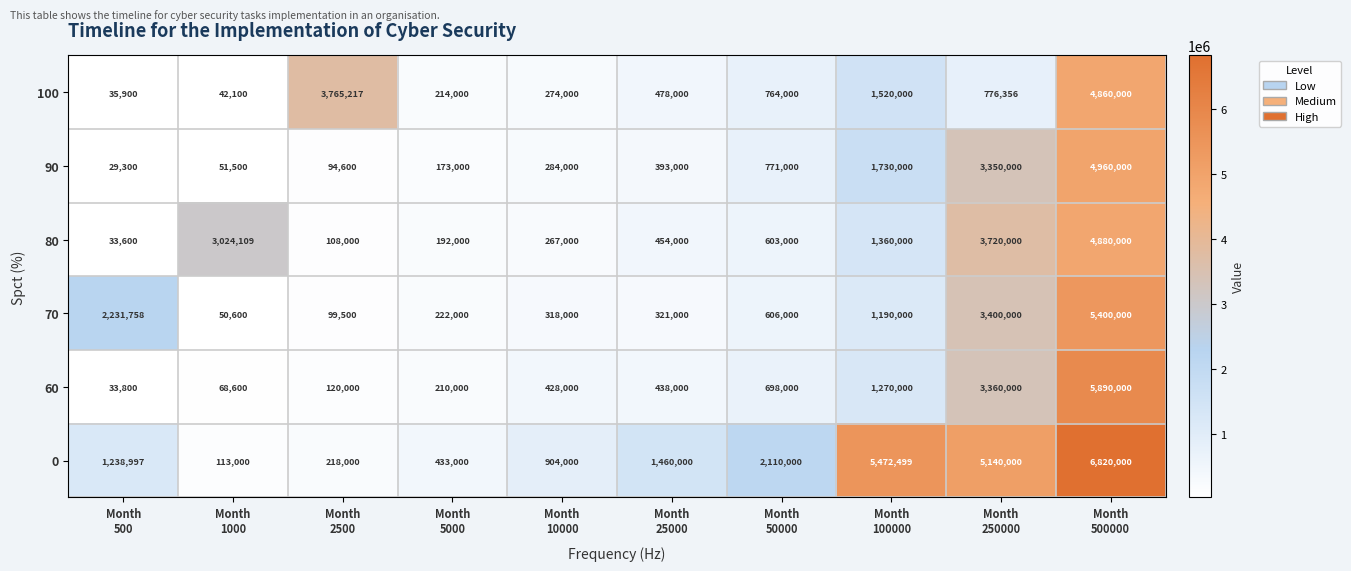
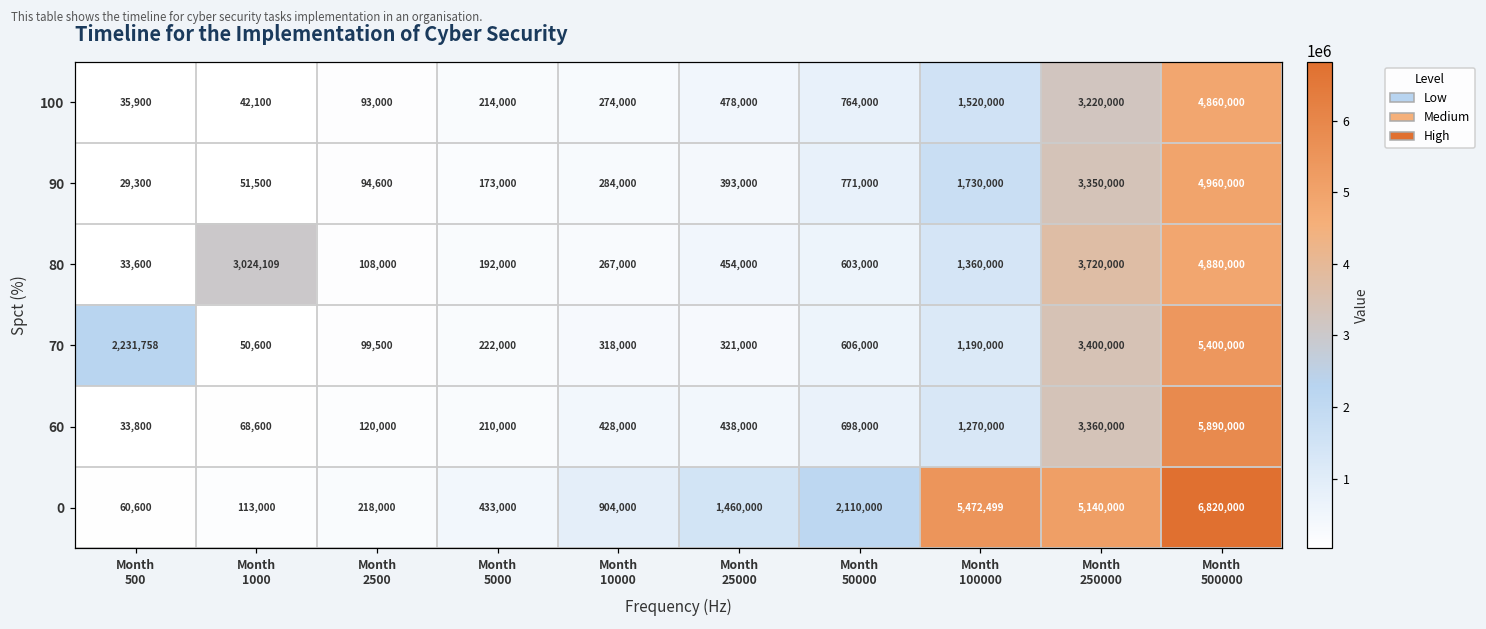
  {
    "100": {
      "Month 500": "35,900",
      "Month 1000": "42,100",
-     "Month 2500": "3,765,217",
+     "Month 2500": "93,000",
      "Month 5000": "214,000",
      "Month 10000": "274,000",
      "Month 25000": "478,000",
      "Month 50000": "764,000",
      "Month 100000": "1,520,000",
-     "Month 250000": "776,356",
+     "Month 250000": "3,220,000",
      "Month 500000": "4,860,000"
    },
    "90": {
      "Month 500": "29,300",
      "Month 1000": "51,500",
      "Month 2500": "94,600",
      "Month 5000": "173,000",
      "Month 10000": "284,000",
      "Month 25000": "393,000",
      "Month 50000": "771,000",
      "Month 100000": "1,730,000",
      "Month 250000": "3,350,000",
      "Month 500000": "4,960,000"
    },
    "80": {
      "Month 500": "33,600",
      "Month 1000": "3,024,109",
      "Month 2500": "108,000",
      "Month 5000": "192,000",
      "Month 10000": "267,000",
      "Month 25000": "454,000",
      "Month 50000": "603,000",
      "Month 100000": "1,360,000",
      "Month 250000": "3,720,000",
      "Month 500000": "4,880,000"
    },
    "70": {
      "Month 500": "2,231,758",
      "Month 1000": "50,600",
      "Month 2500": "99,500",
      "Month 5000": "222,000",
      "Month 10000": "318,000",
      "Month 25000": "321,000",
      "Month 50000": "606,000",
      "Month 100000": "1,190,000",
      "Month 250000": "3,400,000",
      "Month 500000": "5,400,000"
    },
    "60": {
      "Month 500": "33,800",
      "Month 1000": "68,600",
      "Month 2500": "120,000",
      "Month 5000": "210,000",
      "Month 10000": "428,000",
      "Month 25000": "438,000",
      "Month 50000": "698,000",
      "Month 100000": "1,270,000",
      "Month 250000": "3,360,000",
      "Month 500000": "5,890,000"
    },
    "0": {
-     "Month 500": "1,238,997",
+     "Month 500": "60,600",
      "Month 1000": "113,000",
      "Month 2500": "218,000",
      "Month 5000": "433,000",
      "Month 10000": "904,000",
      "Month 25000": "1,460,000",
      "Month 50000": "2,110,000",
      "Month 100000": "5,472,499",
      "Month 250000": "5,140,000",
      "Month 500000": "6,820,000"
    }
  }
